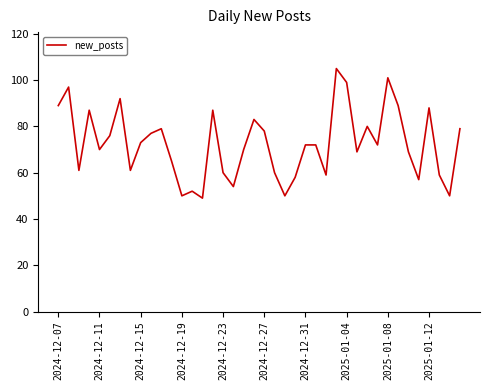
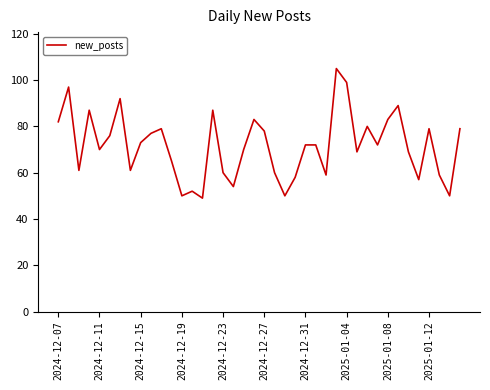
  {
-   "2024-12-07": 89,
+   "2024-12-07": 82,
    "2024-12-11": 70,
    "2024-12-15": 73,
    "2024-12-19": 50,
    "2024-12-23": 60,
    "2024-12-27": 78,
    "2024-12-31": 72,
    "2025-01-04": 99,
-   "2025-01-08": 101,
-   "2025-01-12": 88
+   "2025-01-08": 83,
+   "2025-01-12": 79
  }
